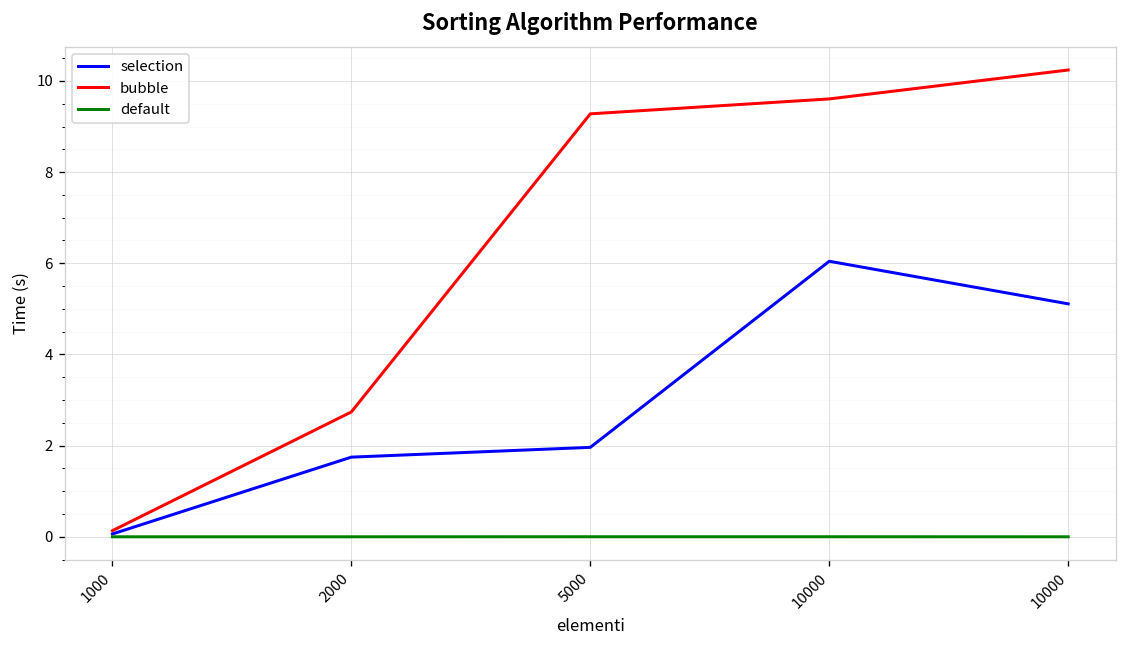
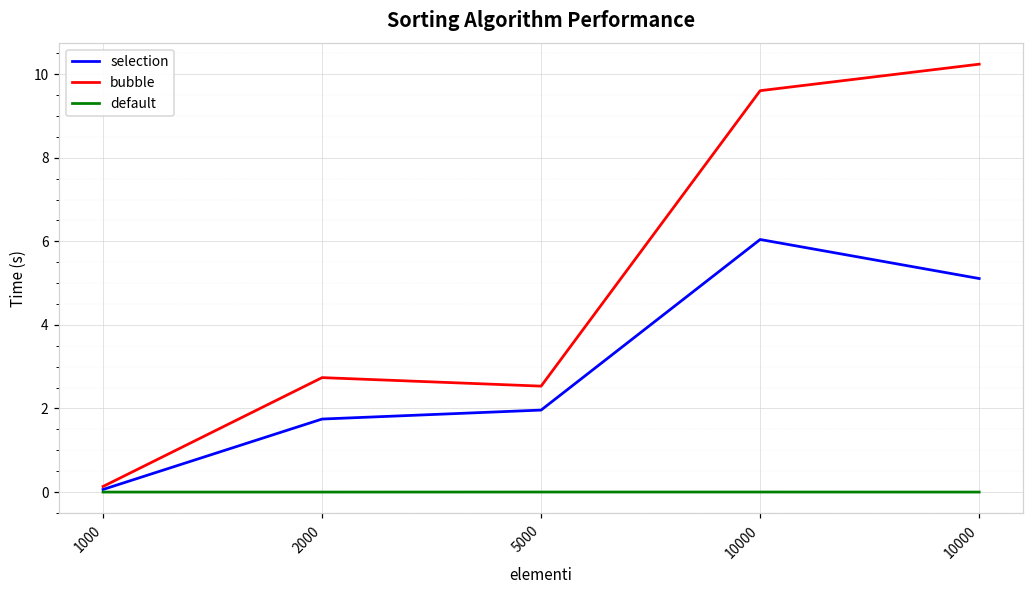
  {
    "selection": {
      "2000": 1.7,
      "5000": 2.0
    },
    "bubble": {
      "1000": 0.1,
      "2000": 2.7,
-     "5000": 9.3
+     "5000": 2.5
    },
    "default": {
      "2000": 0.0,
      "5000": 0.0
    }
  }
